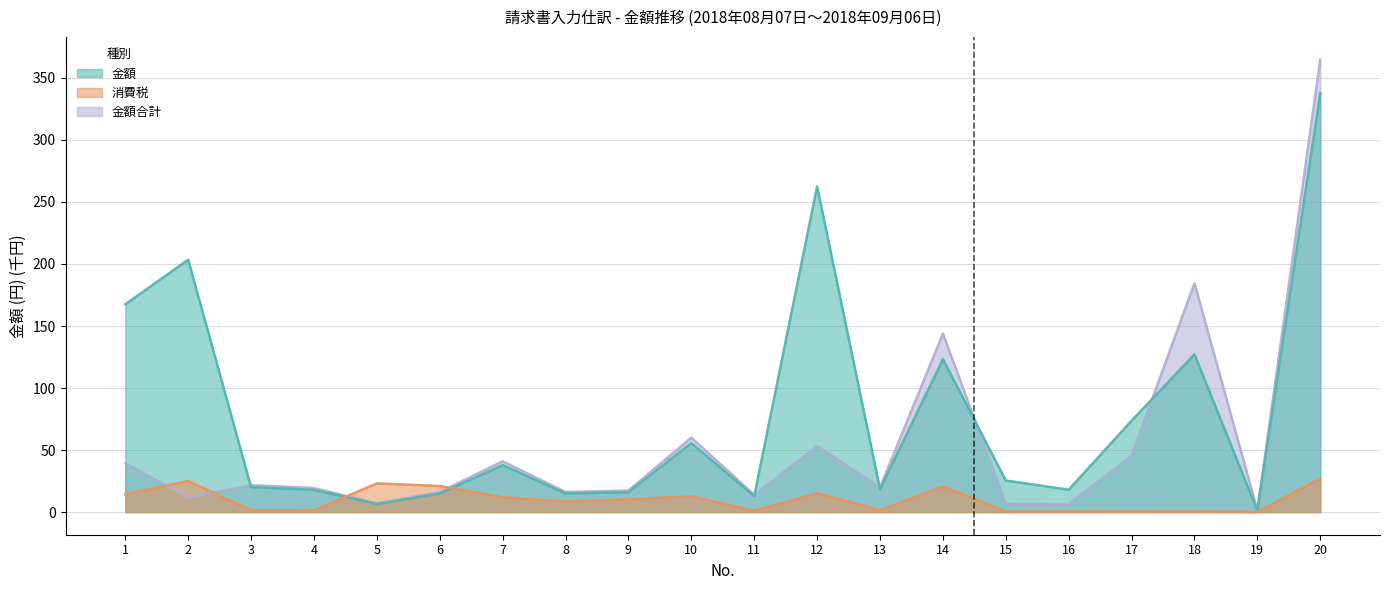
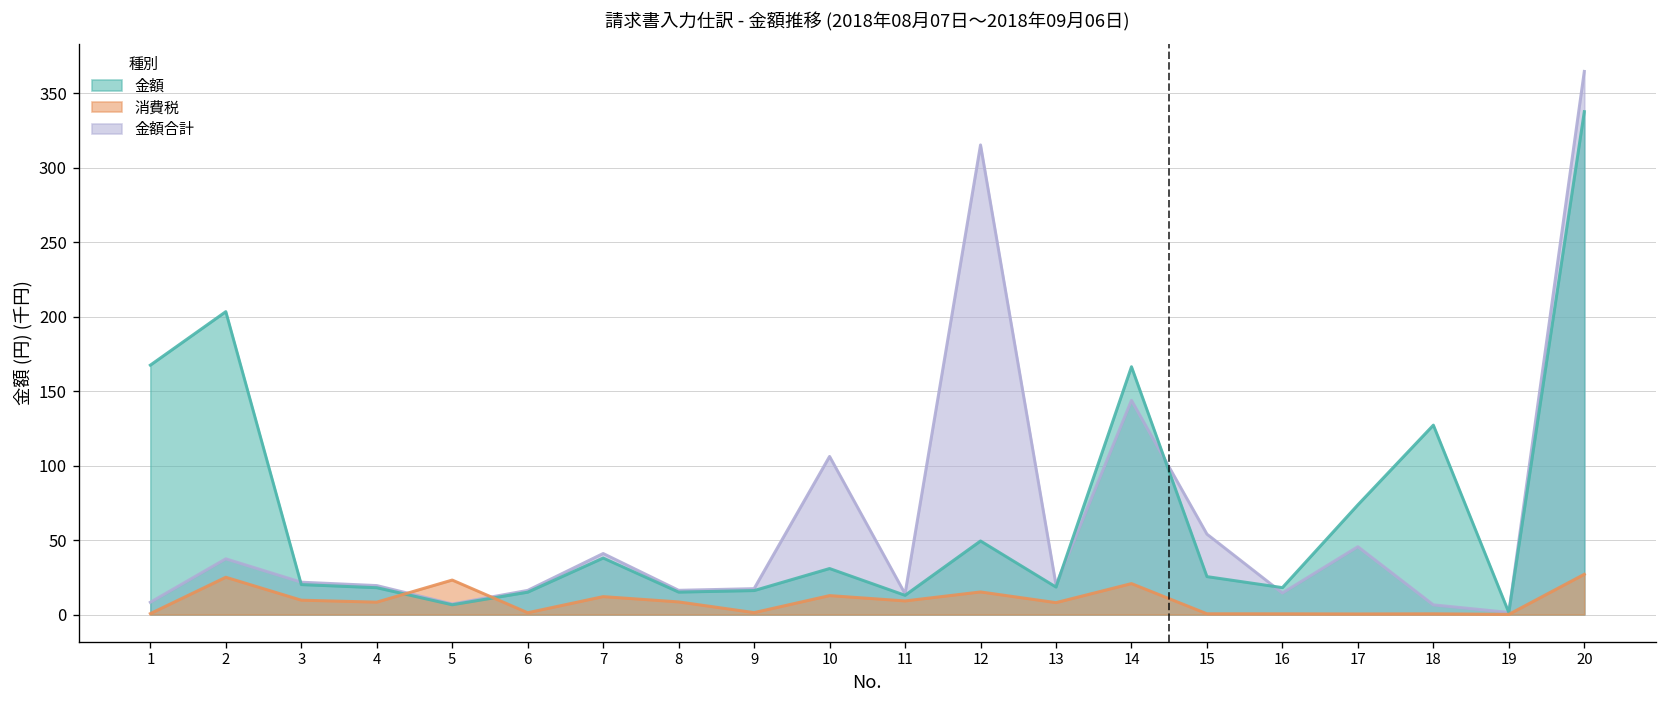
  {
    "金額合計": {
-     "1": 39,
-     "2": 12,
+     "1": 8,
+     "2": 37,
      "7": 41,
-     "10": 60,
-     "12": 53,
+     "10": 106,
+     "12": 315,
      "14": 144,
-     "15": 7,
-     "16": 7,
+     "15": 54,
+     "16": 14,
      "17": 46,
-     "18": 185,
+     "18": 6,
      "20": 365
    },
    "金額": {
      "1": 168,
      "2": 203,
      "7": 38,
-     "10": 56,
-     "12": 263,
-     "14": 123,
+     "10": 31,
+     "12": 49,
+     "14": 166,
      "15": 25,
      "16": 18,
      "17": 74,
      "18": 127,
      "20": 338
    },
    "消費税": {
-     "1": 14,
+     "1": 1,
      "2": 25,
-     "3": 2,
-     "4": 1,
+     "3": 10,
+     "4": 8,
      "5": 23,
-     "6": 21,
+     "6": 1,
      "7": 12,
      "8": 8,
-     "9": 10,
+     "9": 1,
      "10": 13,
-     "11": 1,
+     "11": 9,
      "12": 15,
-     "13": 1,
+     "13": 8,
      "14": 21,
      "15": 1,
      "16": 0,
      "17": 0,
      "18": 0,
      "20": 27
    }
  }
